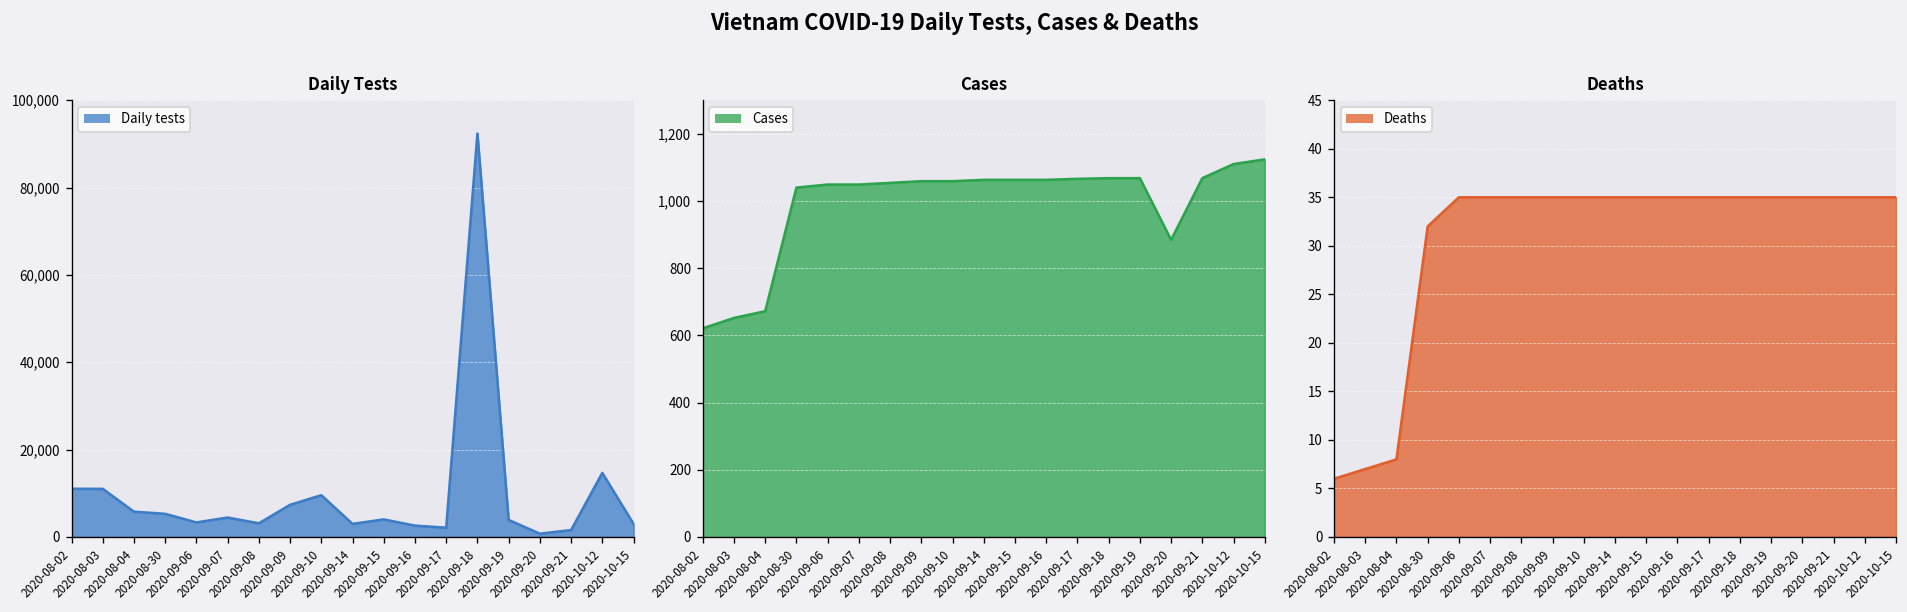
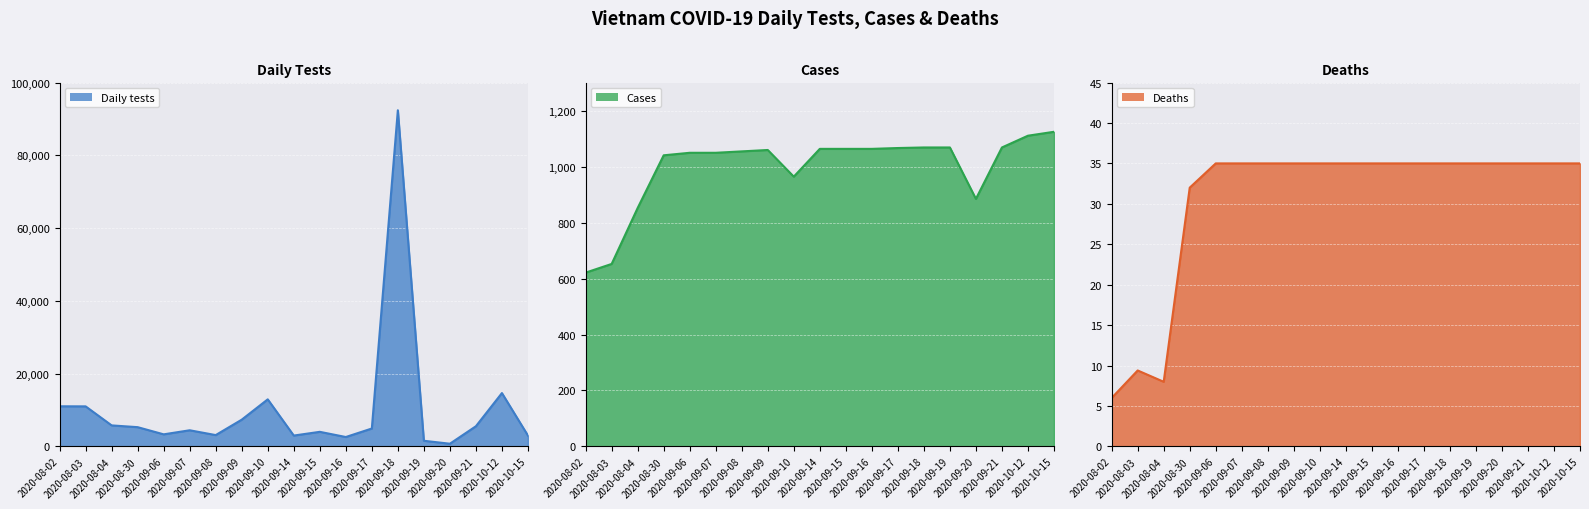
  {
    "Daily Tests": {
      "2020-08-02": "11,000",
      "2020-08-03": "11,000",
      "2020-08-04": "6,000",
      "2020-08-30": "5,000",
      "2020-09-06": "3,000",
      "2020-09-07": "4,000",
      "2020-09-08": "3,000",
      "2020-09-09": "7,000",
-     "2020-09-10": "10,000",
+     "2020-09-10": "13,000",
      "2020-09-14": "3,000",
      "2020-09-15": "4,000",
      "2020-09-16": "3,000",
-     "2020-09-17": "2,000",
+     "2020-09-17": "5,000",
      "2020-09-18": "92,000",
-     "2020-09-19": "4,000",
+     "2020-09-19": "2,000",
      "2020-09-20": "1,000",
-     "2020-09-21": "2,000",
+     "2020-09-21": "6,000",
      "2020-10-12": "15,000",
      "2020-10-15": "3,000"
    },
    "Cases": {
      "2020-08-02": "620",
      "2020-08-03": "650",
-     "2020-08-04": "670",
+     "2020-08-04": "850",
      "2020-08-30": "1,040",
      "2020-09-06": "1,050",
      "2020-09-07": "1,050",
      "2020-09-08": "1,050",
      "2020-09-09": "1,060",
-     "2020-09-10": "1,060",
+     "2020-09-10": "960",
      "2020-09-14": "1,060",
      "2020-09-15": "1,060",
      "2020-09-16": "1,060",
      "2020-09-17": "1,070",
      "2020-09-18": "1,070",
      "2020-09-19": "1,070",
      "2020-09-20": "880",
      "2020-09-21": "1,070",
      "2020-10-12": "1,110",
      "2020-10-15": "1,120"
    },
    "Deaths": {
      "2020-08-02": "6",
-     "2020-08-03": "7",
+     "2020-08-03": "9",
      "2020-08-04": "8",
      "2020-08-30": "32",
      "2020-09-06": "35",
      "2020-09-07": "35",
      "2020-09-08": "35",
      "2020-09-09": "35",
      "2020-09-10": "35",
      "2020-09-14": "35",
      "2020-09-15": "35",
      "2020-09-16": "35",
      "2020-09-17": "35",
      "2020-09-18": "35",
      "2020-09-19": "35",
      "2020-09-20": "35",
      "2020-09-21": "35",
      "2020-10-12": "35",
      "2020-10-15": "35"
    }
  }
